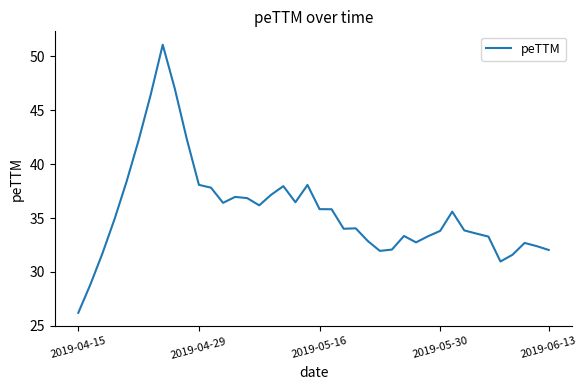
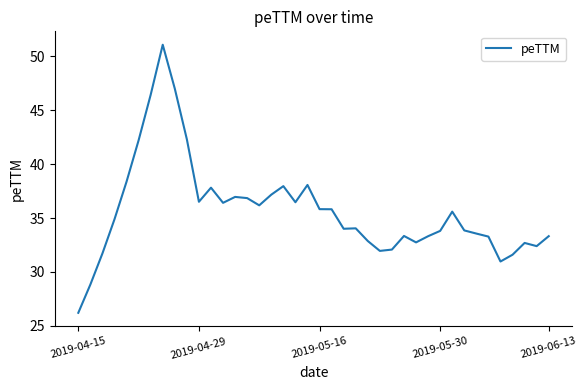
  {
    "2019-04-15": 26.2,
-   "2019-04-29": 38.1,
+   "2019-04-29": 36.5,
    "2019-05-16": 35.8,
    "2019-05-30": 33.8,
-   "2019-06-13": 32.0
+   "2019-06-13": 33.3
  }
